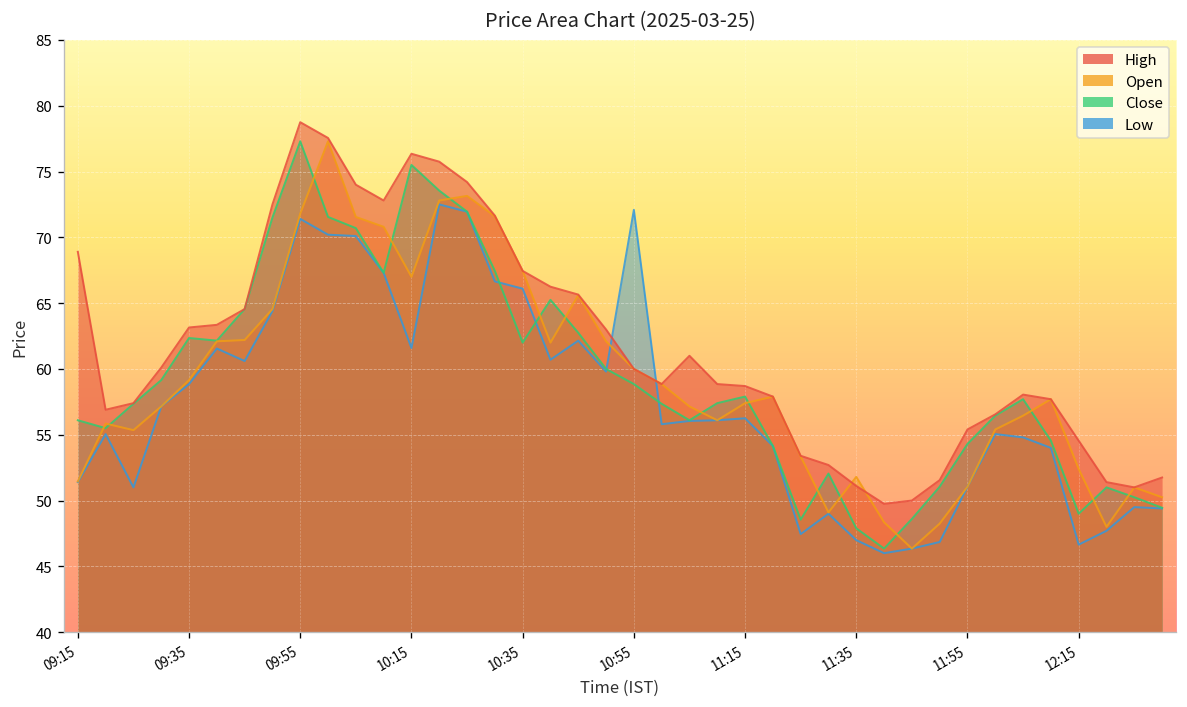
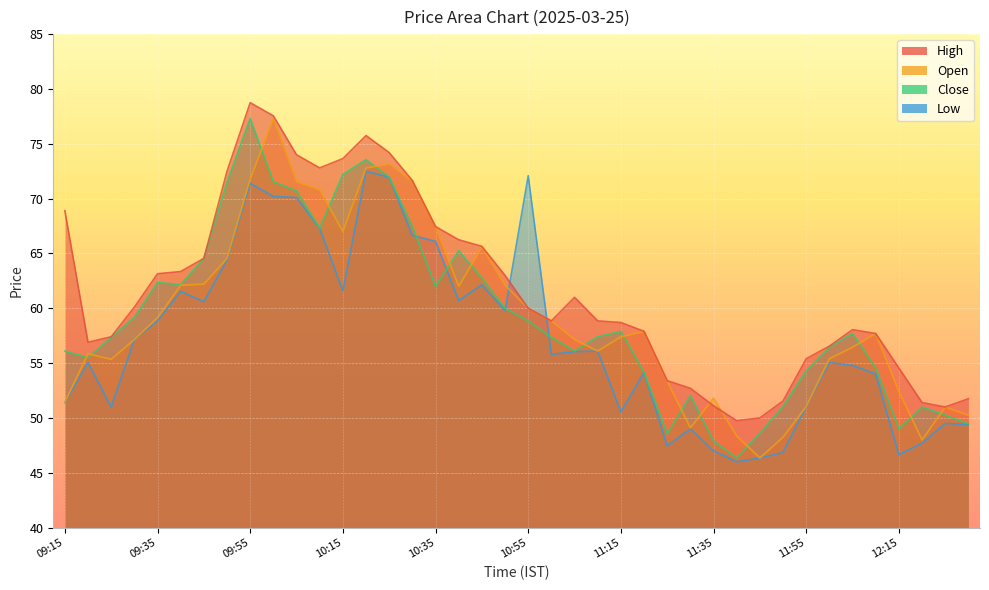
  {
    "Low": {
      "09:35": 58.9,
      "09:55": 71.4,
      "10:15": 61.6,
      "10:35": 66.1,
      "10:55": 72.1,
-     "11:15": 56.3,
+     "11:15": 50.6,
      "11:35": 47.0,
      "12:15": 46.7
    },
    "Close": {
      "09:15": 56.1,
      "09:35": 62.4,
      "09:55": 77.3,
-     "10:15": 75.5,
+     "10:15": 72.2,
      "10:35": 62.0,
      "10:55": 58.9,
      "11:15": 57.9,
      "11:35": 47.9,
      "11:55": 54.3,
      "12:15": 49.0
    },
    "Open": {
      "09:35": 59.2,
      "09:55": 71.8,
      "10:15": 67.0,
      "11:15": 57.4,
      "11:35": 51.8,
      "12:15": 52.4
    },
    "High": {
      "09:15": 68.9,
      "09:35": 63.2,
      "09:55": 78.8,
-     "10:15": 76.4,
+     "10:15": 73.7,
      "11:15": 58.7,
      "11:35": 51.1,
      "11:55": 55.4,
      "12:15": 54.6
    }
  }
